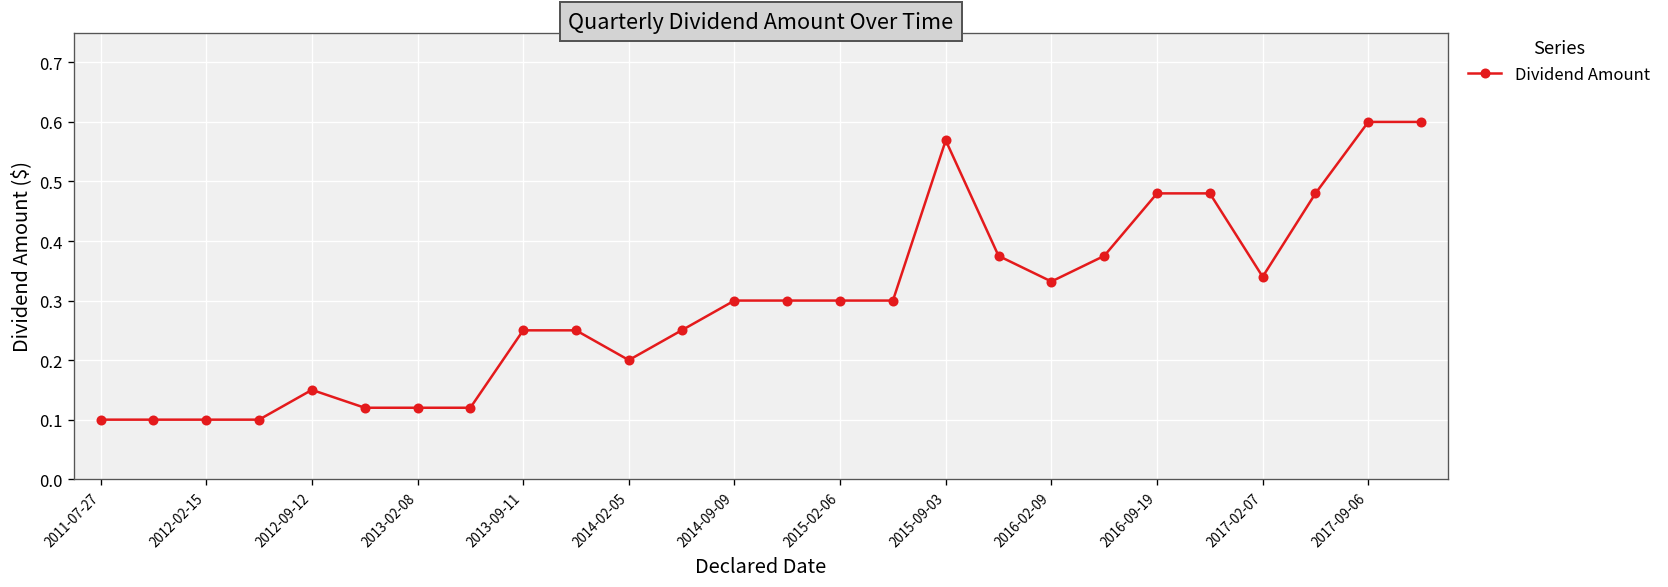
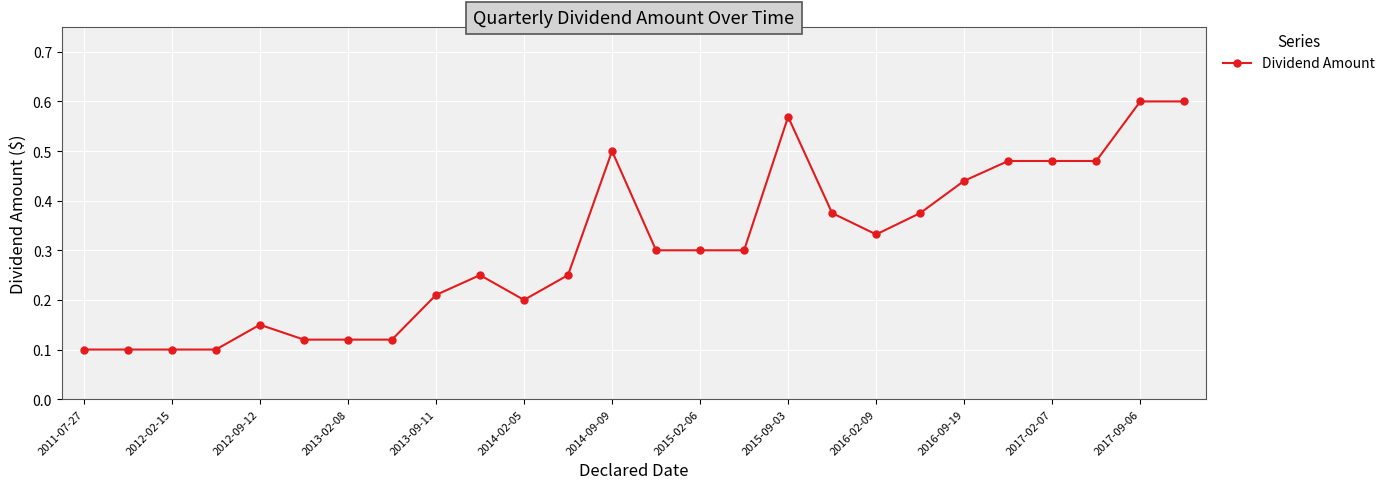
  {
    "2011-07-27": 0.10,
    "2012-02-15": 0.10,
    "2012-09-12": 0.15,
    "2013-02-08": 0.12,
-   "2013-09-11": 0.25,
+   "2013-09-11": 0.21,
    "2014-02-05": 0.20,
-   "2014-09-09": 0.3,
+   "2014-09-09": 0.5,
    "2015-02-06": 0.30,
    "2015-09-03": 0.57,
    "2016-02-09": 0.33,
-   "2016-09-19": 0.48,
-   "2017-02-07": 0.34,
+   "2016-09-19": 0.44,
+   "2017-02-07": 0.48,
    "2017-09-06": 0.60
  }
